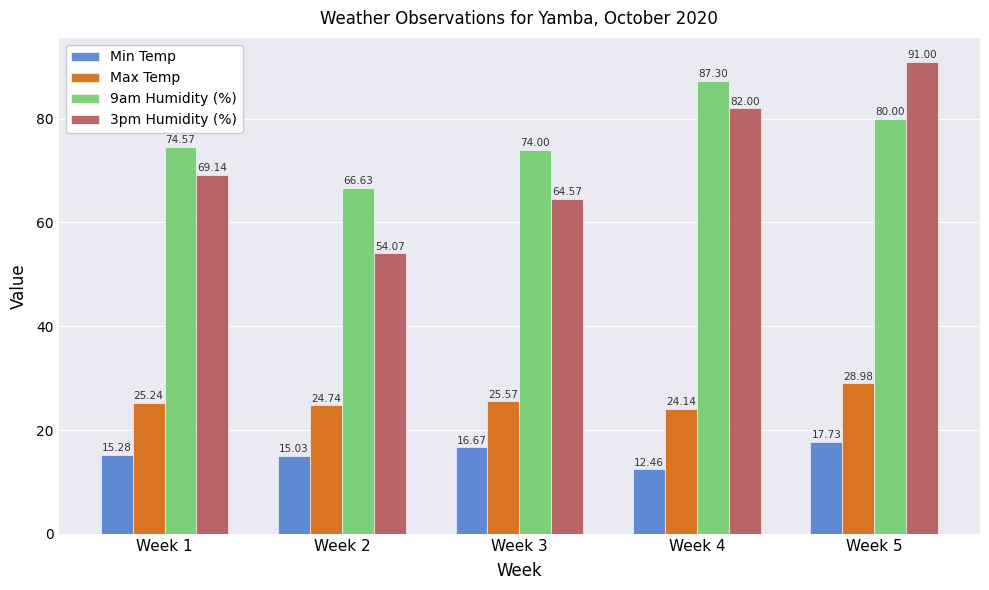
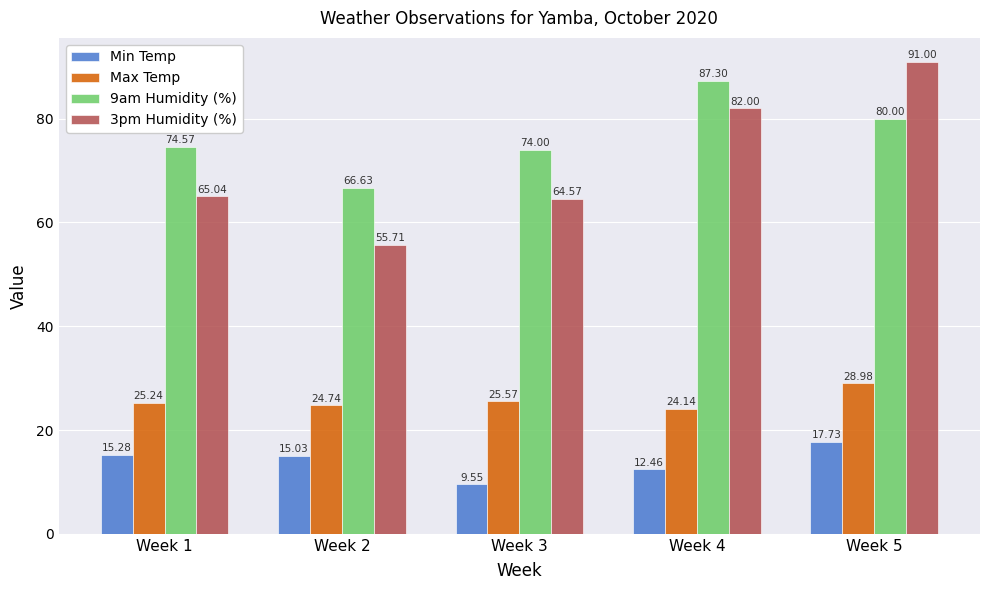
  {
    "Min Temp": {
      "Week 1": 15.28,
      "Week 2": 15.03,
-     "Week 3": 16.67,
+     "Week 3": 9.55,
      "Week 4": 12.46,
      "Week 5": 17.73
    },
    "Max Temp": {
      "Week 1": 25.24,
      "Week 2": 24.74,
      "Week 3": 25.57,
      "Week 4": 24.14,
      "Week 5": 28.98
    },
    "9am Humidity (%)": {
      "Week 1": 74.57,
      "Week 2": 66.63,
      "Week 3": 74.00,
      "Week 4": 87.30,
      "Week 5": 80.00
    },
    "3pm Humidity (%)": {
-     "Week 1": 69.14,
-     "Week 2": 54.07,
+     "Week 1": 65.04,
+     "Week 2": 55.71,
      "Week 3": 64.57,
      "Week 4": 82.00,
      "Week 5": 91.00
    }
  }
